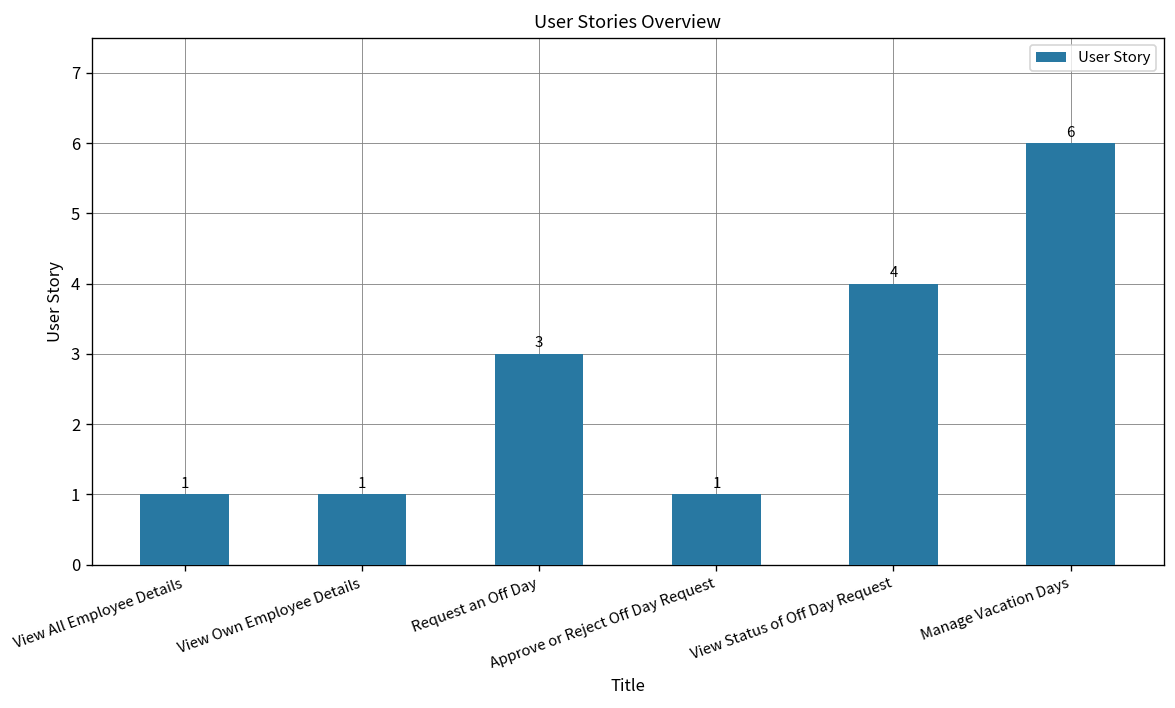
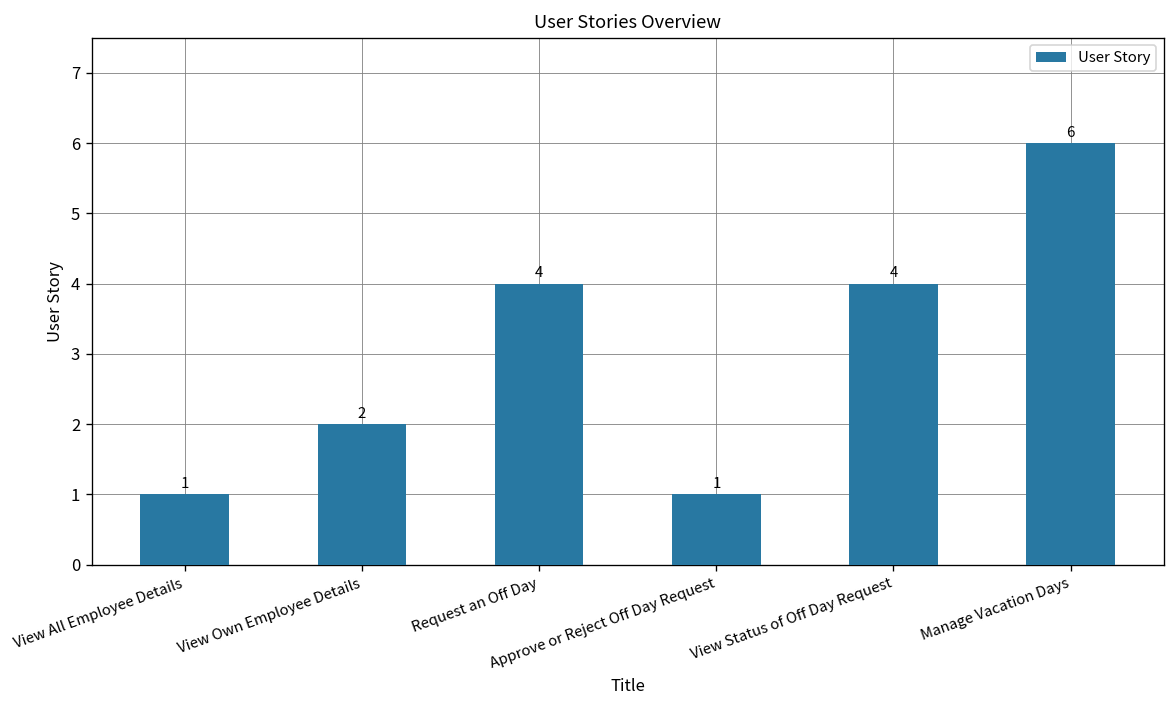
  {
    "View All Employee Details": 1,
-   "View Own Employee Details": 1,
-   "Request an Off Day": 3,
+   "View Own Employee Details": 2,
+   "Request an Off Day": 4,
    "Approve or Reject Off Day Request": 1,
    "View Status of Off Day Request": 4,
    "Manage Vacation Days": 6
  }
